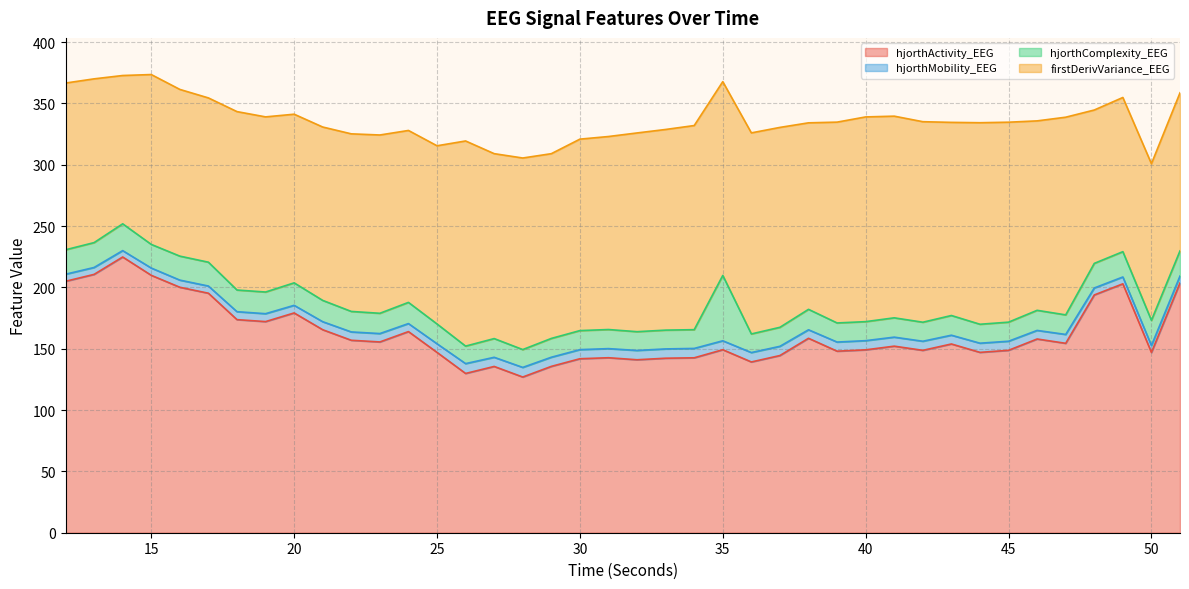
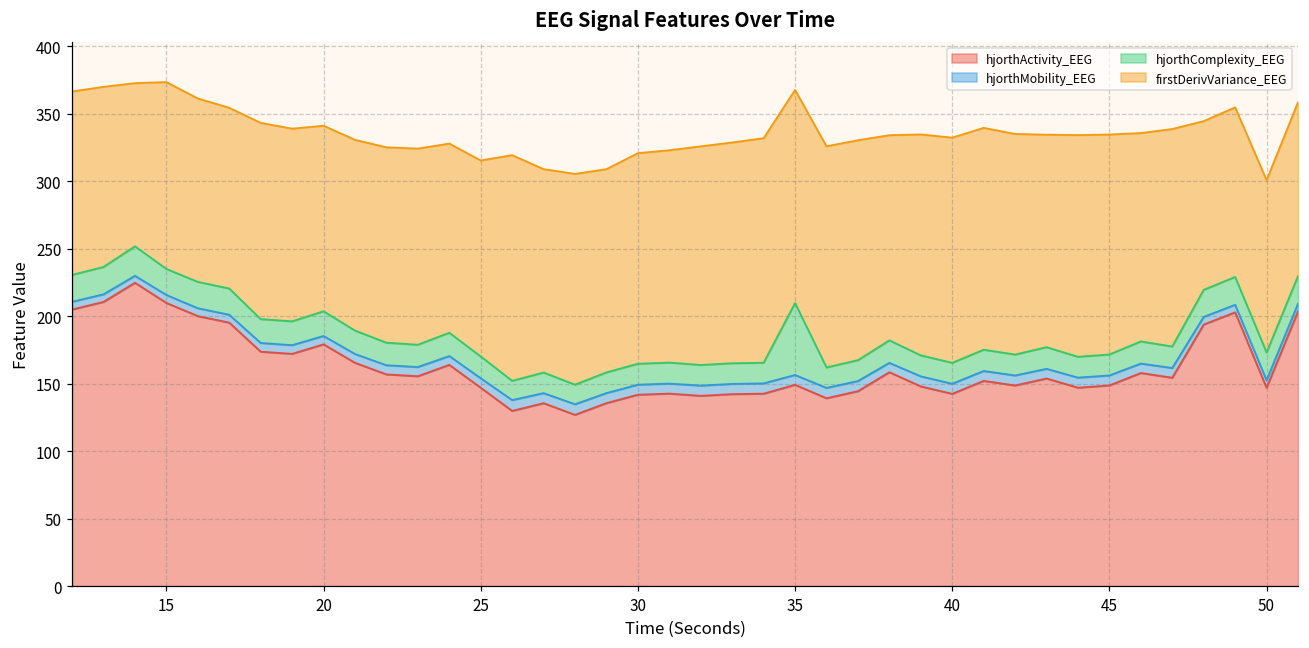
  {
    "hjorthActivity_EEG": {
      "15": 210,
      "20": 179,
      "25": 147,
      "30": 142,
      "35": 149,
-     "40": 149,
+     "40": 142,
      "45": 149,
      "50": 147
    },
    "hjorthMobility_EEG": {
      "15": 6,
      "20": 6,
      "25": 7,
      "30": 7,
      "35": 7,
      "40": 7,
      "45": 7,
      "50": 6
    },
    "hjorthComplexity_EEG": {
      "15": 19,
      "20": 18,
      "25": 16,
      "30": 16,
      "35": 53,
      "40": 16,
      "45": 16,
      "50": 21
    },
    "firstDerivVariance_EEG": {
      "15": 138,
      "20": 137,
      "25": 145,
      "30": 156,
      "35": 158,
      "40": 167,
      "45": 163,
      "50": 128
    }
  }
